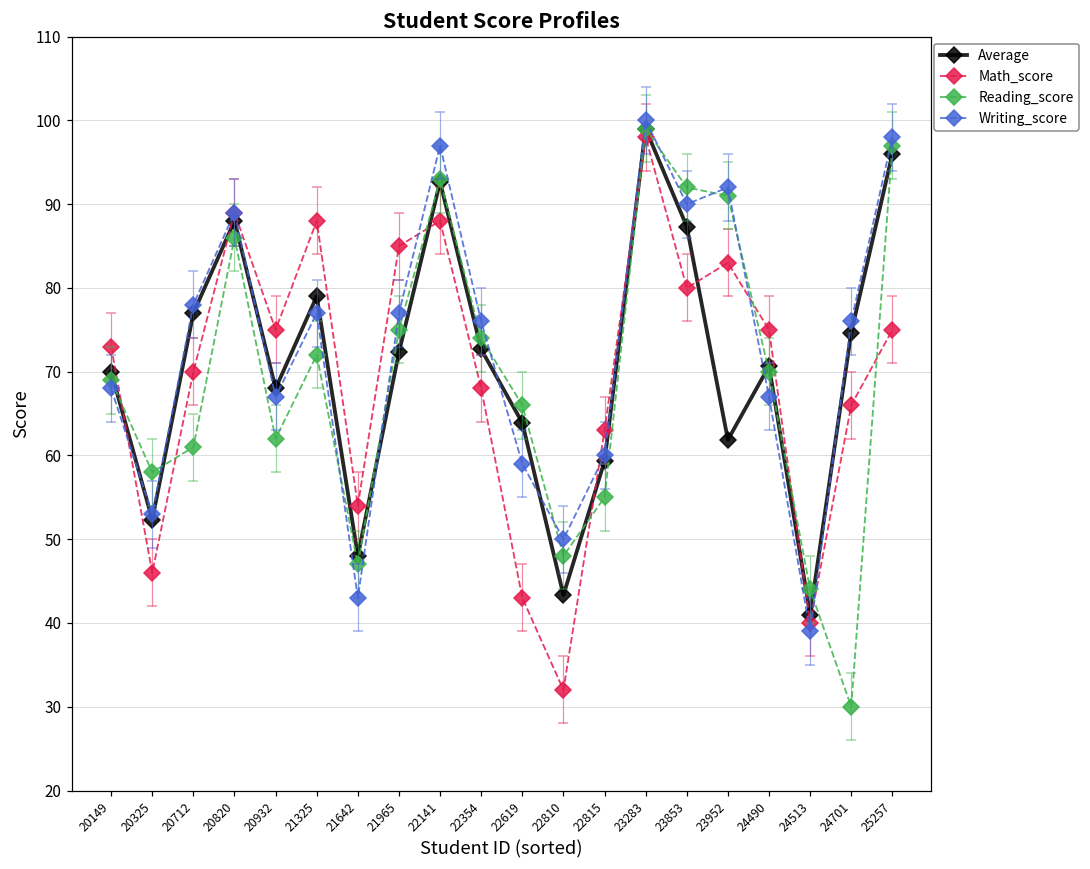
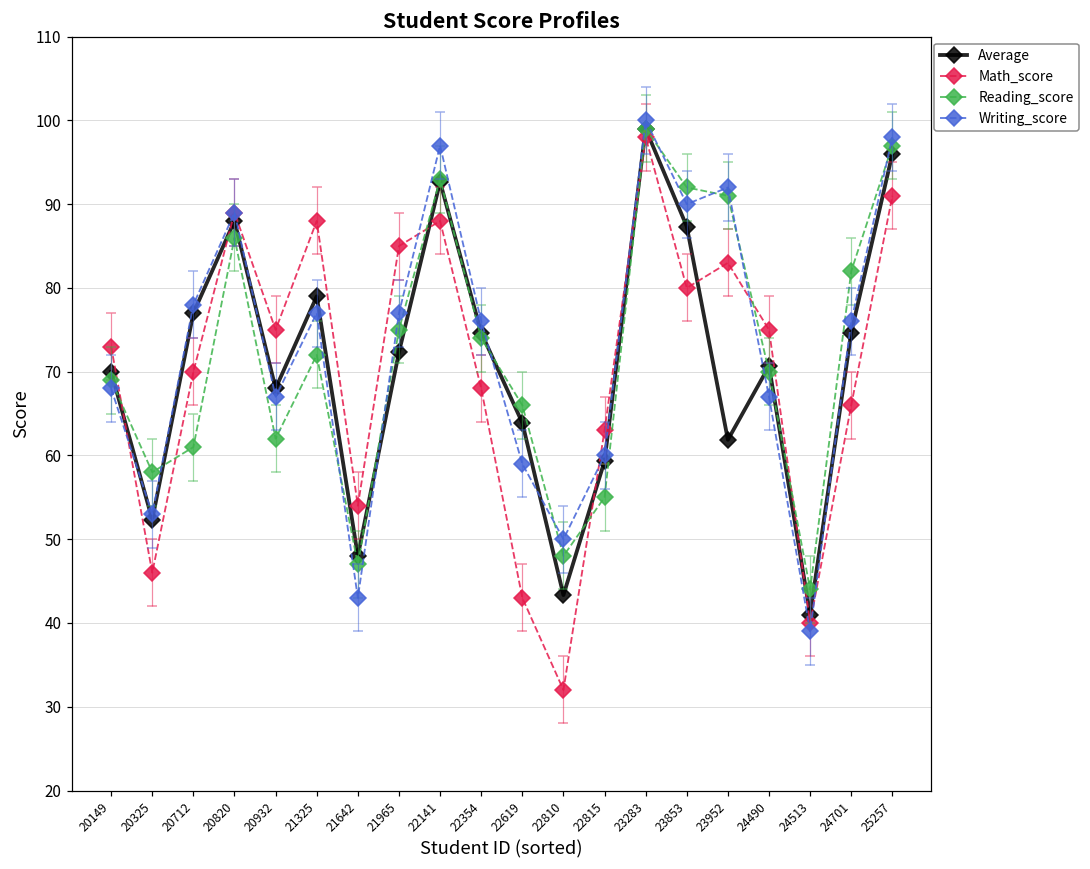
  {
    "Average": {
      "20149": 70,
      "20325": 52,
      "20712": 77,
      "20820": 88,
      "20932": 68,
      "21325": 79,
      "21642": 48,
      "21965": 72,
-     "22354": 73,
+     "22354": 75,
      "22619": 64,
      "22810": 43,
      "23853": 87,
      "23952": 62,
      "24513": 41,
      "24701": 75,
      "25257": 96
    },
    "Math_score": {
      "20325": 46,
      "20712": 70,
      "20932": 75,
      "21325": 88,
      "21642": 54,
      "21965": 85,
      "22141": 88,
      "22354": 68,
      "22619": 43,
      "22810": 32,
      "22815": 63,
      "23283": 98,
      "23853": 80,
      "23952": 83,
      "24490": 75,
      "24701": 66,
-     "25257": 75
+     "25257": 91
    },
    "Reading_score": {
      "20325": 58,
      "20712": 61,
      "20820": 86,
      "20932": 62,
      "21325": 72,
      "21965": 75,
      "22354": 74,
      "22619": 66,
      "22810": 48,
      "22815": 55,
      "23853": 92,
      "23952": 91,
      "24490": 70,
-     "24701": 30,
+     "24701": 82,
      "25257": 97
    }
  }
